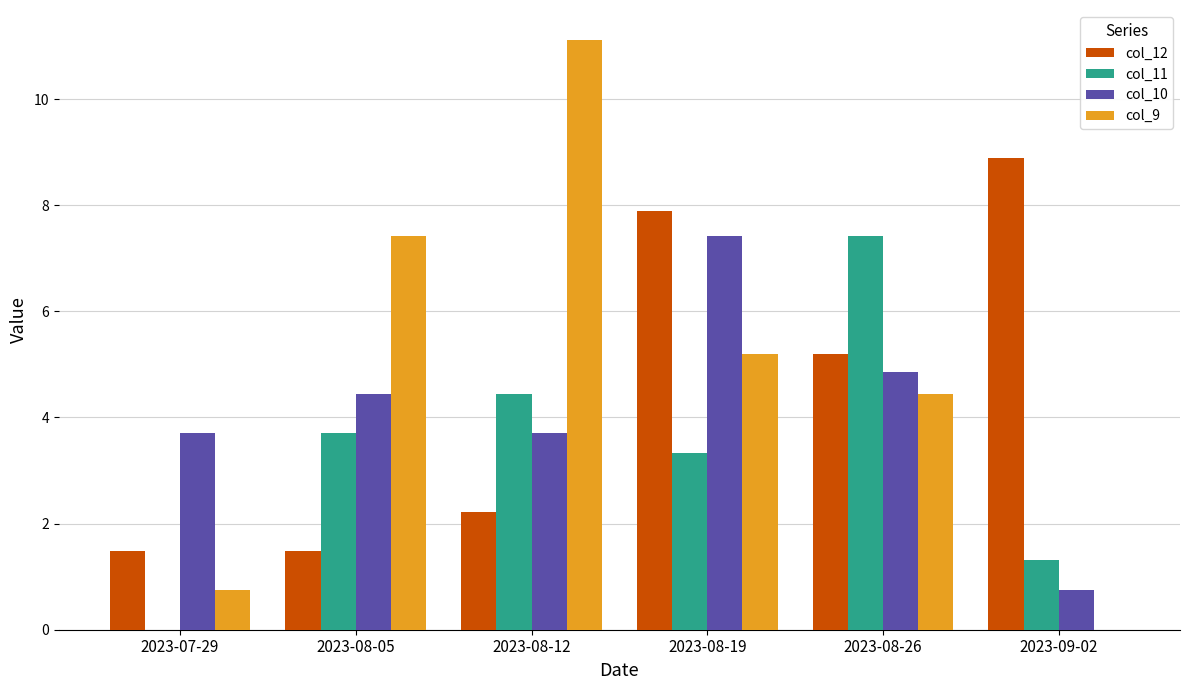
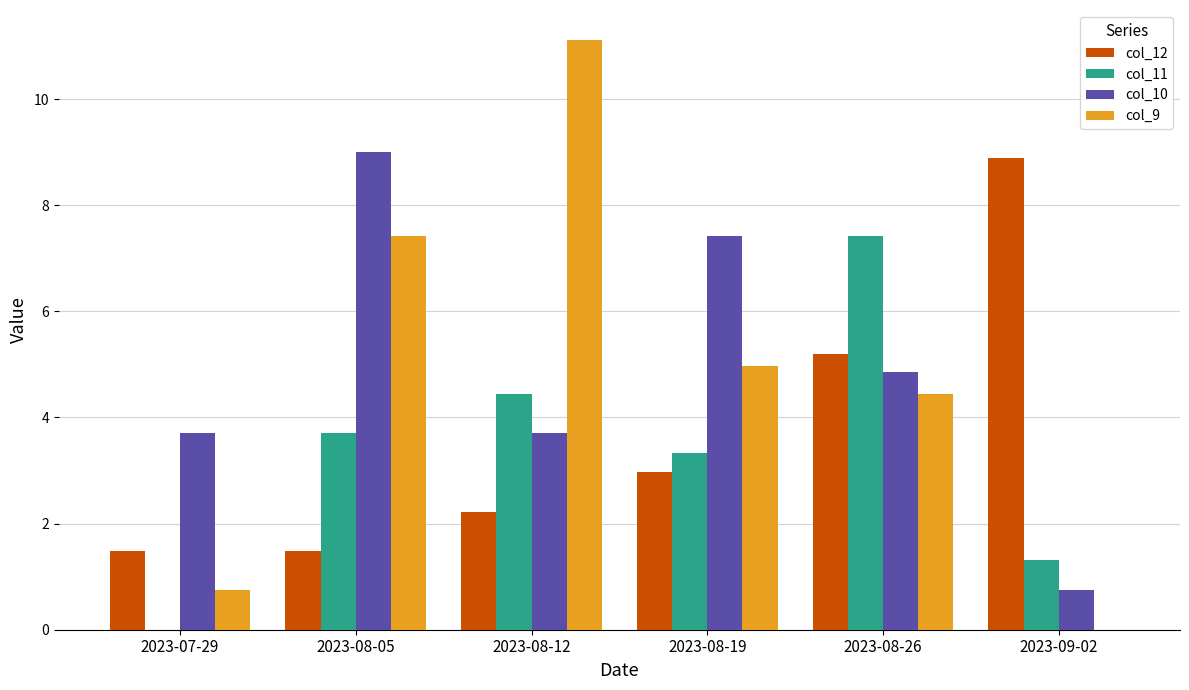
  {
    "col_12": {
      "2023-07-29": 1.5,
      "2023-08-05": 1.5,
      "2023-08-12": 2.2,
-     "2023-08-19": 7.9,
+     "2023-08-19": 3.0,
      "2023-08-26": 5.2,
      "2023-09-02": 8.9
    },
    "col_11": {
      "2023-07-29": 0.0,
      "2023-08-05": 3.7,
      "2023-08-12": 4.4,
      "2023-08-19": 3.3,
      "2023-08-26": 7.4,
      "2023-09-02": 1.3
    },
    "col_10": {
      "2023-07-29": 3.7,
-     "2023-08-05": 4.4,
+     "2023-08-05": 9.0,
      "2023-08-12": 3.7,
      "2023-08-19": 7.4,
      "2023-08-26": 4.9,
      "2023-09-02": 0.7
    },
    "col_9": {
      "2023-07-29": 0.7,
      "2023-08-05": 7.4,
      "2023-08-12": 11.1,
-     "2023-08-19": 5.2,
+     "2023-08-19": 5.0,
      "2023-08-26": 4.4,
      "2023-09-02": 0.0
    }
  }
